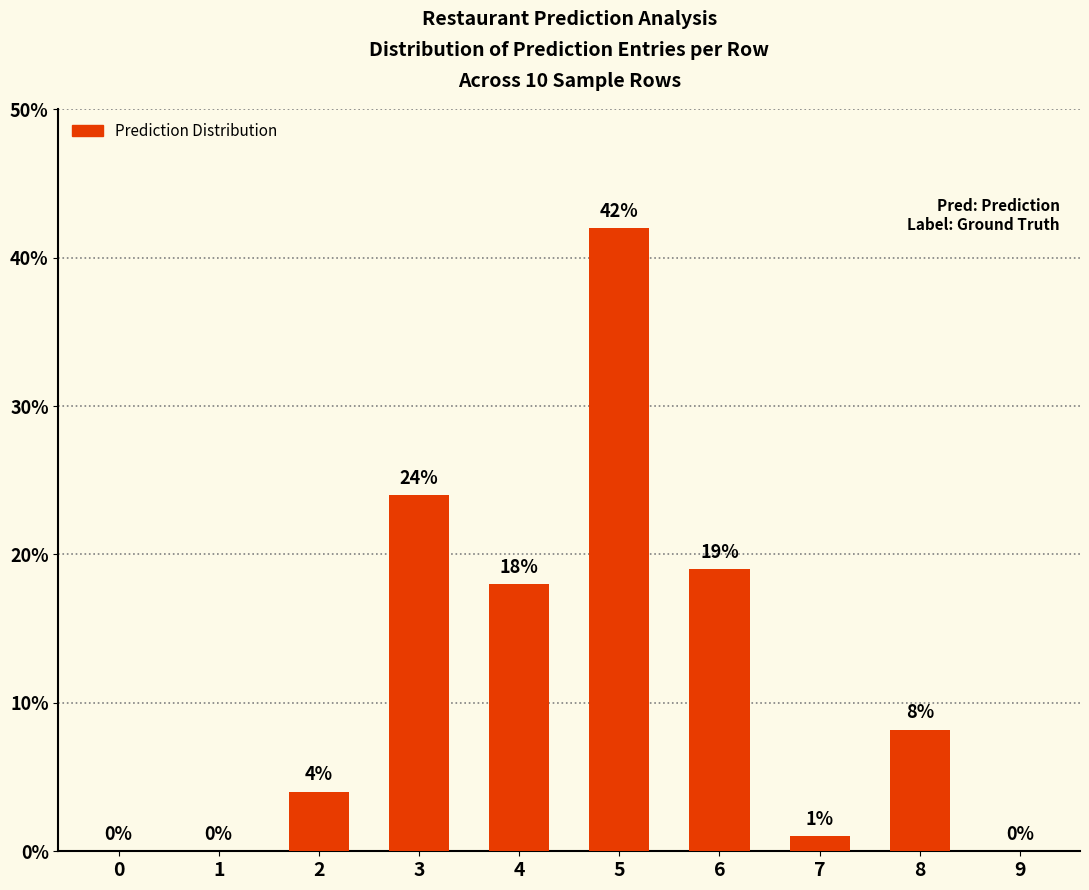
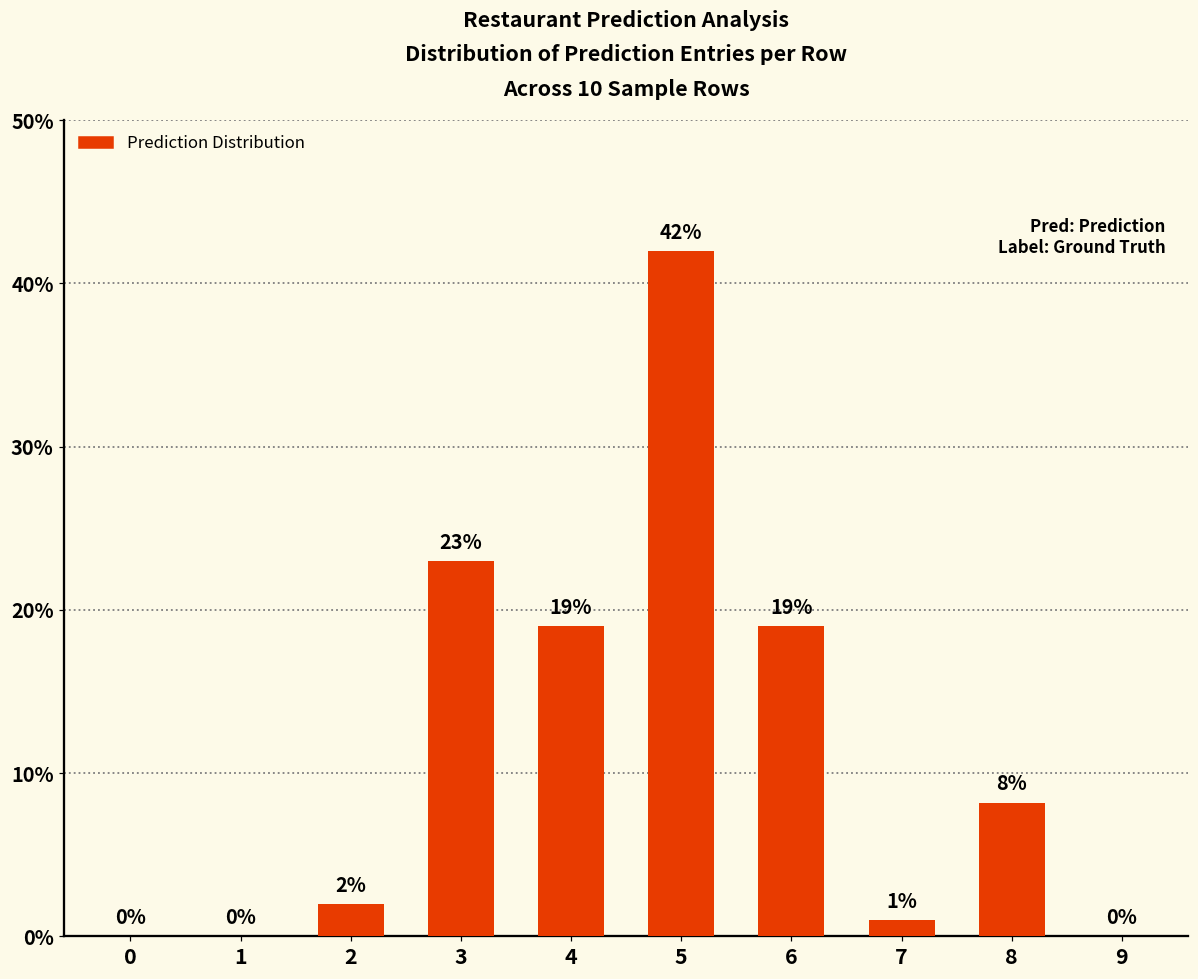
  {
    "0": "0%",
    "1": "0%",
-   "2": "4%",
-   "3": "24%",
-   "4": "18%",
+   "2": "2%",
+   "3": "23%",
+   "4": "19%",
    "5": "42%",
    "6": "19%",
    "7": "1%",
    "8": "8%",
    "9": "0%"
  }
